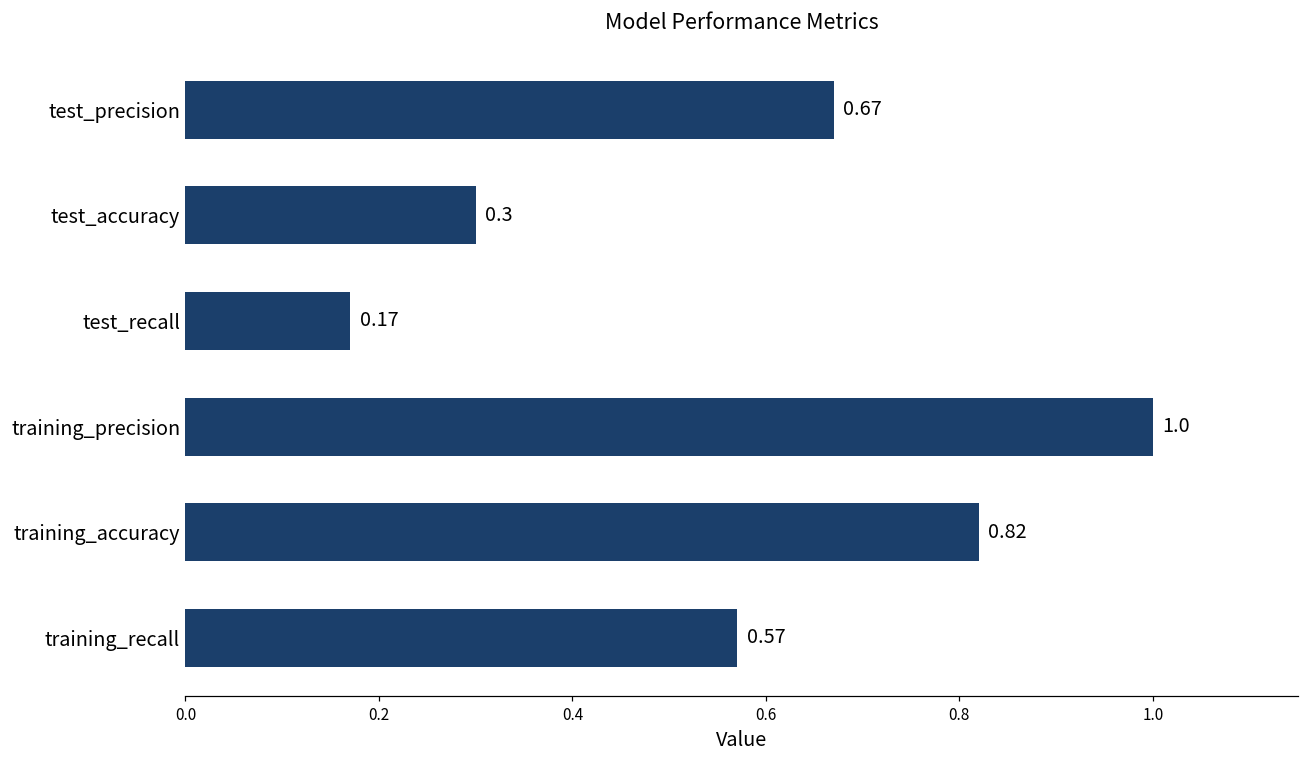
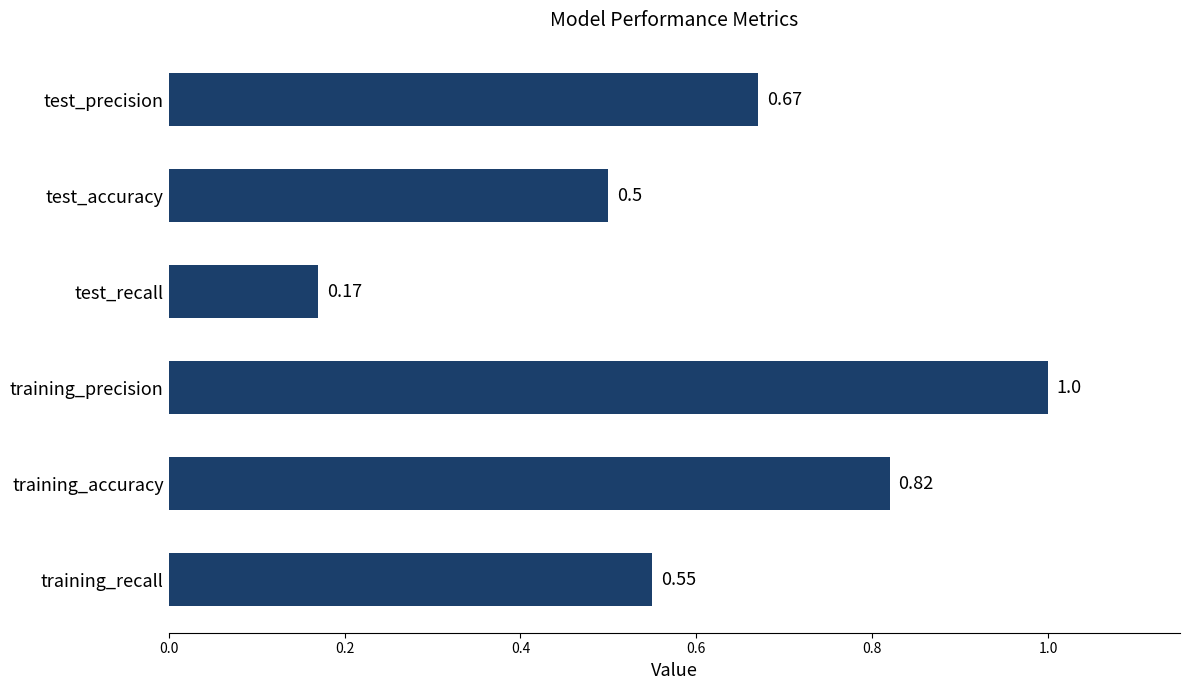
  {
    "test_precision": 0.67,
-   "test_accuracy": 0.3,
+   "test_accuracy": 0.5,
    "test_recall": 0.17,
    "training_precision": 1.0,
    "training_accuracy": 0.82,
-   "training_recall": 0.57
+   "training_recall": 0.55
  }
